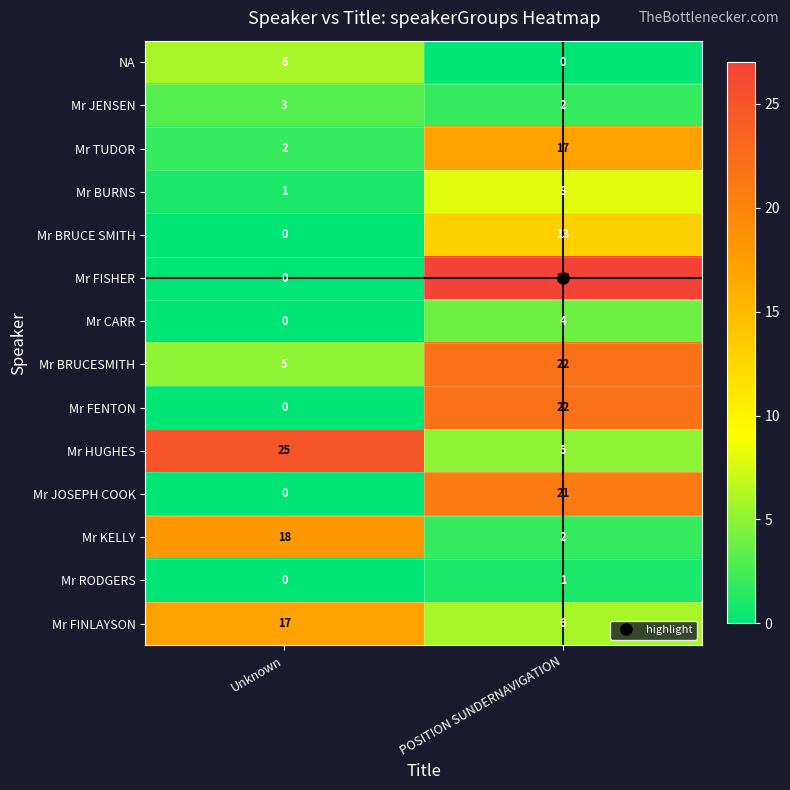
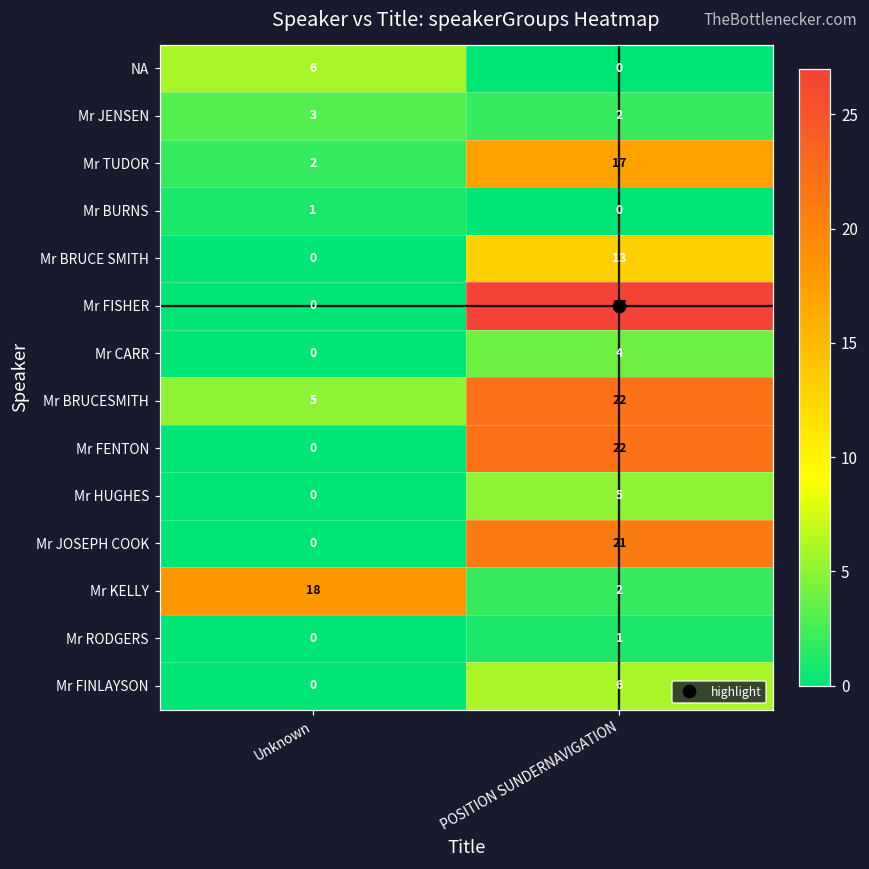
  {
    "NA": {
      "Unknown": 6,
      "POSITION SUNDERNAVIGATION": 0
    },
    "Mr JENSEN": {
      "Unknown": 3,
      "POSITION SUNDERNAVIGATION": 2
    },
    "Mr TUDOR": {
      "Unknown": 2,
      "POSITION SUNDERNAVIGATION": 17
    },
    "Mr BURNS": {
      "Unknown": 1,
-     "POSITION SUNDERNAVIGATION": 8
+     "POSITION SUNDERNAVIGATION": 0
    },
    "Mr BRUCE SMITH": {
      "Unknown": 0,
      "POSITION SUNDERNAVIGATION": 13
    },
    "Mr FISHER": {
      "Unknown": 0
    },
    "Mr CARR": {
      "Unknown": 0,
      "POSITION SUNDERNAVIGATION": 4
    },
    "Mr BRUCESMITH": {
      "Unknown": 5,
      "POSITION SUNDERNAVIGATION": 22
    },
    "Mr FENTON": {
      "Unknown": 0,
      "POSITION SUNDERNAVIGATION": 22
    },
    "Mr HUGHES": {
-     "Unknown": 25,
+     "Unknown": 0,
      "POSITION SUNDERNAVIGATION": 5
    },
    "Mr JOSEPH COOK": {
      "Unknown": 0,
      "POSITION SUNDERNAVIGATION": 21
    },
    "Mr KELLY": {
      "Unknown": 18,
      "POSITION SUNDERNAVIGATION": 2
    },
    "Mr RODGERS": {
      "Unknown": 0,
      "POSITION SUNDERNAVIGATION": 1
    },
    "Mr FINLAYSON": {
-     "Unknown": 17,
+     "Unknown": 0,
      "POSITION SUNDERNAVIGATION": 6
    }
  }
